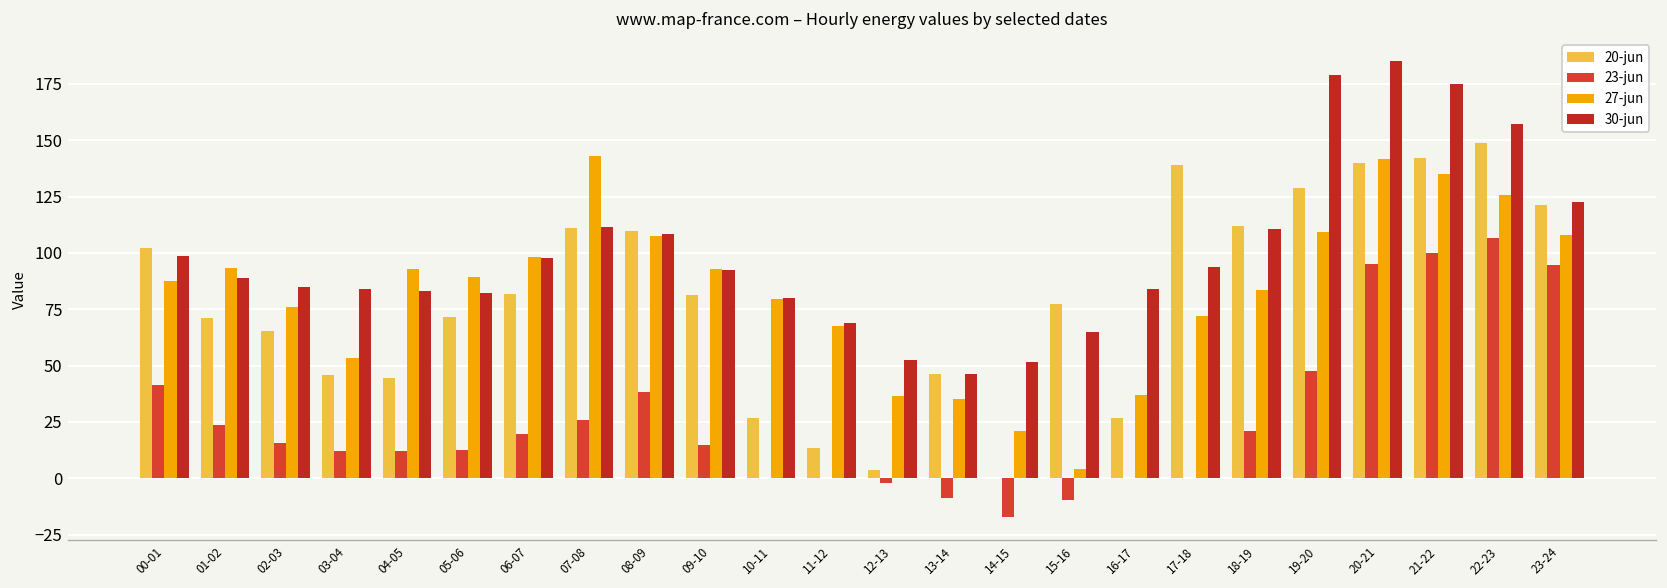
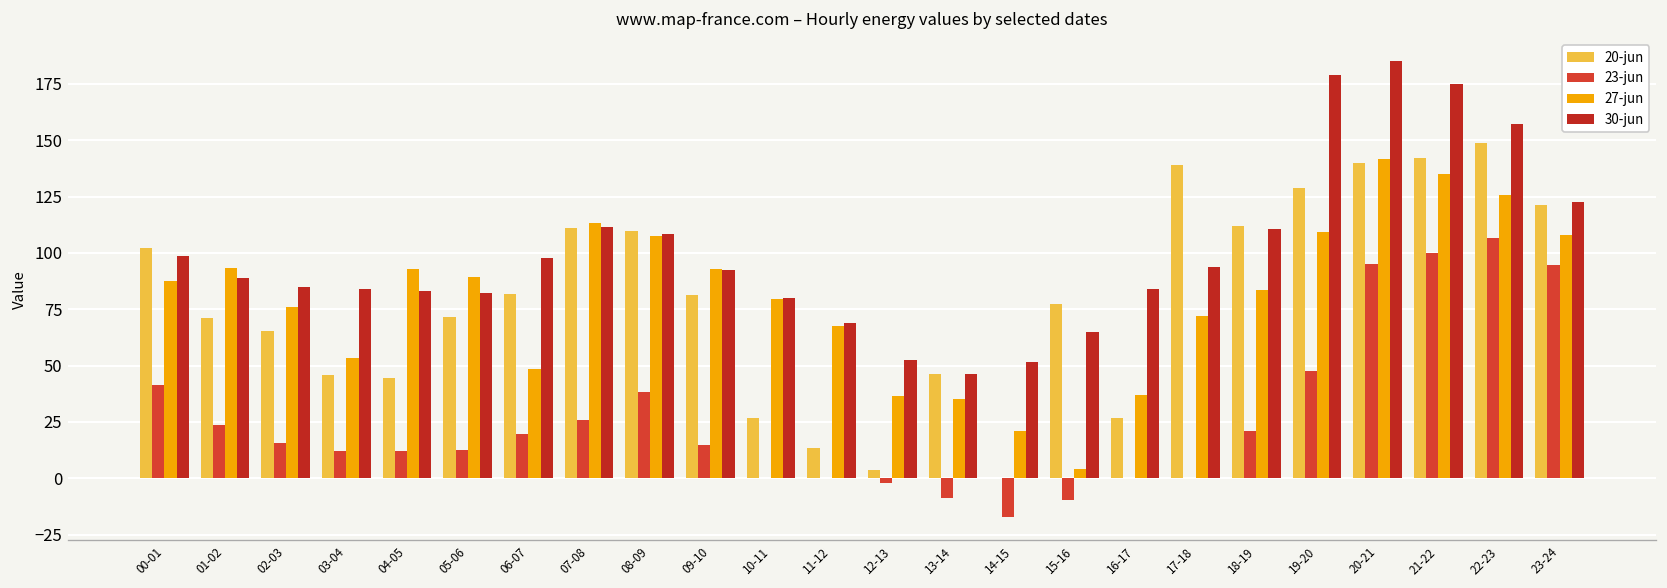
  {
    "20-jun": {
      "00-01": 102,
      "01-02": 71,
      "02-03": 65,
      "03-04": 46,
      "04-05": 45,
      "05-06": 72,
      "06-07": 82,
      "07-08": 111,
      "08-09": 110,
      "09-10": 81,
      "10-11": 27,
      "11-12": 14,
      "12-13": 4,
      "13-14": 46,
      "15-16": 77,
      "16-17": 27,
      "17-18": 139,
      "18-19": 112,
      "19-20": 129,
      "20-21": 140,
      "21-22": 142,
      "22-23": 149,
      "23-24": 121
    },
    "27-jun": {
      "00-01": 88,
      "01-02": 93,
      "02-03": 76,
      "03-04": 53,
      "04-05": 93,
      "05-06": 89,
-     "06-07": 98,
-     "07-08": 143,
+     "06-07": 49,
+     "07-08": 113,
      "08-09": 108,
      "09-10": 93,
      "10-11": 80,
      "11-12": 67,
      "12-13": 37,
      "13-14": 35,
      "14-15": 21,
      "15-16": 4,
      "16-17": 37,
      "17-18": 72,
      "18-19": 84,
      "19-20": 109,
      "20-21": 141,
      "21-22": 135,
      "22-23": 126,
      "23-24": 108
    }
  }
